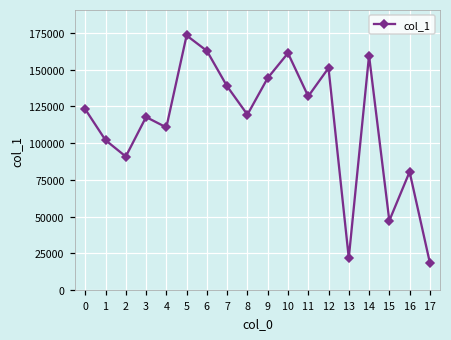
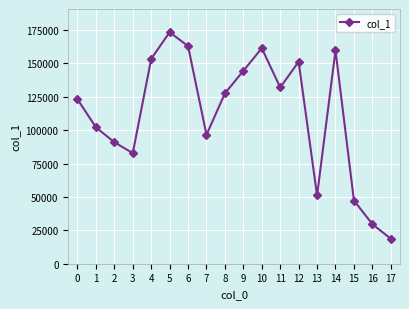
  {
    "0": 123000,
    "1": 102000,
    "2": 91000,
-   "3": 118000,
-   "4": 111000,
+   "3": 83000,
+   "4": 153000,
    "5": 173000,
    "6": 163000,
-   "7": 139000,
-   "8": 119000,
+   "7": 96000,
+   "8": 128000,
    "9": 144000,
    "10": 161000,
    "11": 132000,
    "12": 151000,
-   "13": 22000,
+   "13": 51000,
    "14": 160000,
    "15": 47000,
-   "16": 81000,
+   "16": 30000,
    "17": 19000
  }
